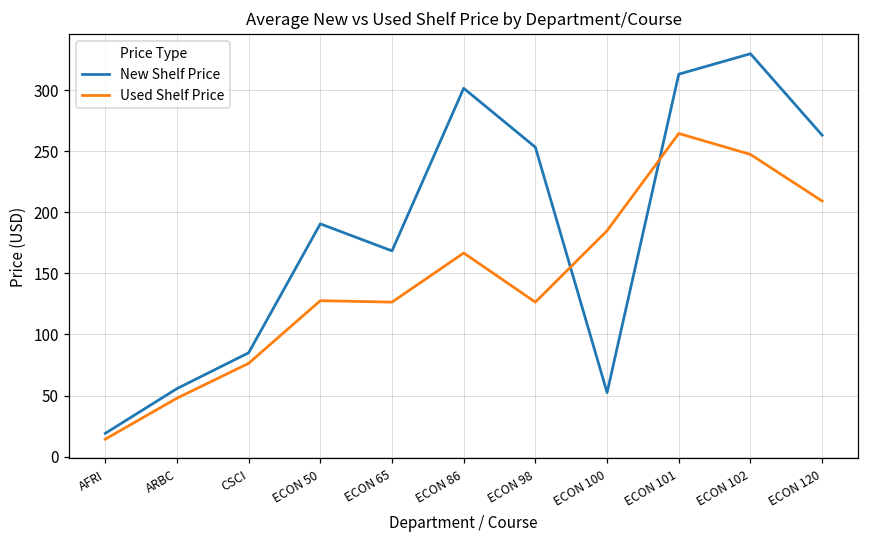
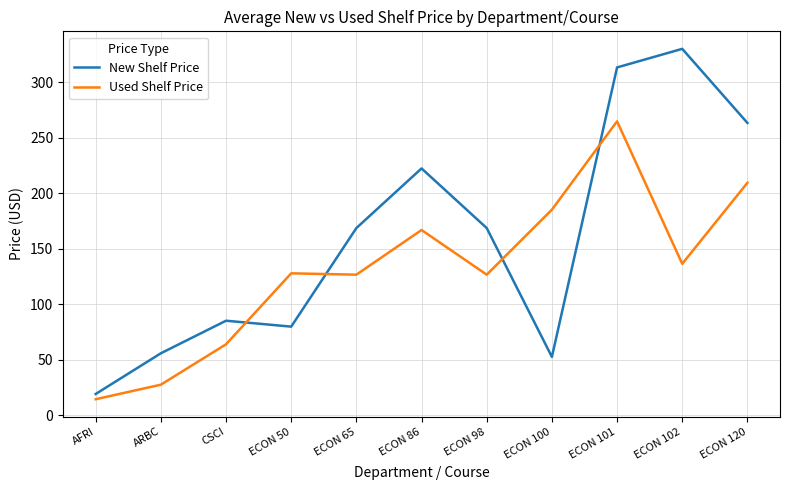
  {
    "New Shelf Price": {
      "AFRI": 19,
      "ARBC": 56,
      "CSCI": 85,
-     "ECON 50": 191,
+     "ECON 50": 80,
      "ECON 65": 169,
-     "ECON 86": 302,
-     "ECON 98": 253,
+     "ECON 86": 222,
+     "ECON 98": 169,
      "ECON 100": 52,
      "ECON 101": 313,
      "ECON 102": 330,
      "ECON 120": 263
    },
    "Used Shelf Price": {
      "AFRI": 14,
-     "ARBC": 48,
-     "CSCI": 76,
+     "ARBC": 27,
+     "CSCI": 64,
      "ECON 50": 128,
      "ECON 65": 127,
      "ECON 86": 167,
      "ECON 98": 127,
      "ECON 100": 185,
      "ECON 101": 265,
-     "ECON 102": 248,
+     "ECON 102": 136,
      "ECON 120": 209
    }
  }
